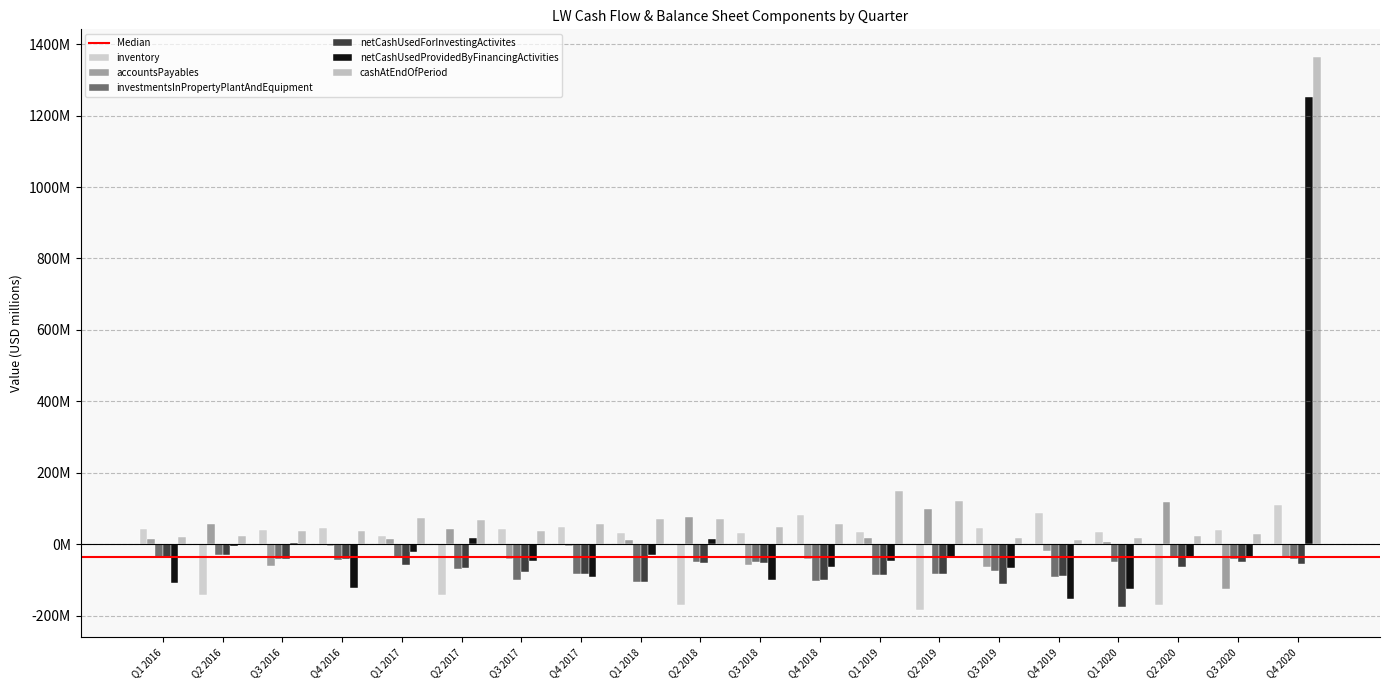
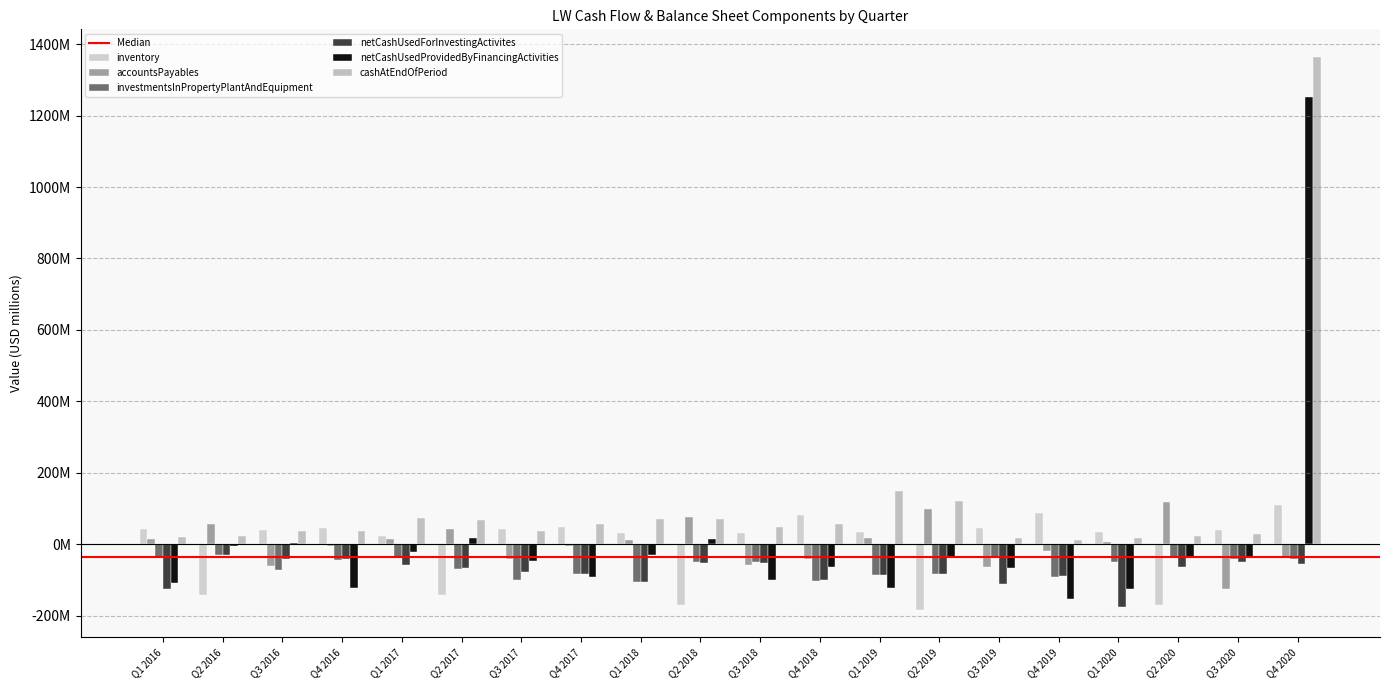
  {
    "investmentsInPropertyPlantAndEquipment": {
      "Q1 2016": -40000000,
      "Q2 2016": -30000000,
-     "Q3 2016": -40000000,
+     "Q3 2016": -70000000,
      "Q4 2016": -40000000,
      "Q1 2017": -40000000,
      "Q2 2017": -70000000,
      "Q3 2017": -100000000,
      "Q4 2017": -80000000,
      "Q1 2018": -100000000,
      "Q2 2018": -50000000,
      "Q3 2018": -50000000,
      "Q4 2018": -100000000,
      "Q1 2019": -90000000,
      "Q2 2019": -80000000,
-     "Q3 2019": -70000000,
+     "Q3 2019": -40000000,
      "Q4 2019": -90000000,
      "Q1 2020": -50000000,
      "Q2 2020": -40000000,
      "Q3 2020": -40000000,
      "Q4 2020": -40000000
    },
    "netCashUsedForInvestingActivites": {
-     "Q1 2016": -30000000,
+     "Q1 2016": -120000000,
      "Q2 2016": -30000000,
      "Q3 2016": -40000000,
      "Q4 2016": -40000000,
      "Q1 2017": -60000000,
      "Q2 2017": -70000000,
      "Q3 2017": -80000000,
      "Q4 2017": -80000000,
      "Q1 2018": -100000000,
      "Q2 2018": -50000000,
      "Q3 2018": -50000000,
      "Q4 2018": -100000000,
      "Q1 2019": -90000000,
      "Q2 2019": -80000000,
      "Q3 2019": -110000000,
      "Q4 2019": -90000000,
      "Q1 2020": -180000000,
      "Q2 2020": -60000000,
      "Q3 2020": -50000000,
      "Q4 2020": -60000000
    },
    "netCashUsedProvidedByFinancingActivities": {
      "Q1 2016": -110000000,
      "Q4 2016": -120000000,
      "Q1 2017": -20000000,
      "Q2 2017": 20000000,
      "Q3 2017": -50000000,
      "Q4 2017": -90000000,
      "Q1 2018": -30000000,
      "Q2 2018": 10000000,
      "Q3 2018": -100000000,
      "Q4 2018": -60000000,
-     "Q1 2019": -50000000,
+     "Q1 2019": -120000000,
      "Q2 2019": -40000000,
      "Q3 2019": -70000000,
      "Q4 2019": -150000000,
      "Q1 2020": -130000000,
      "Q2 2020": -40000000,
      "Q3 2020": -30000000,
      "Q4 2020": 1250000000
    }
  }
